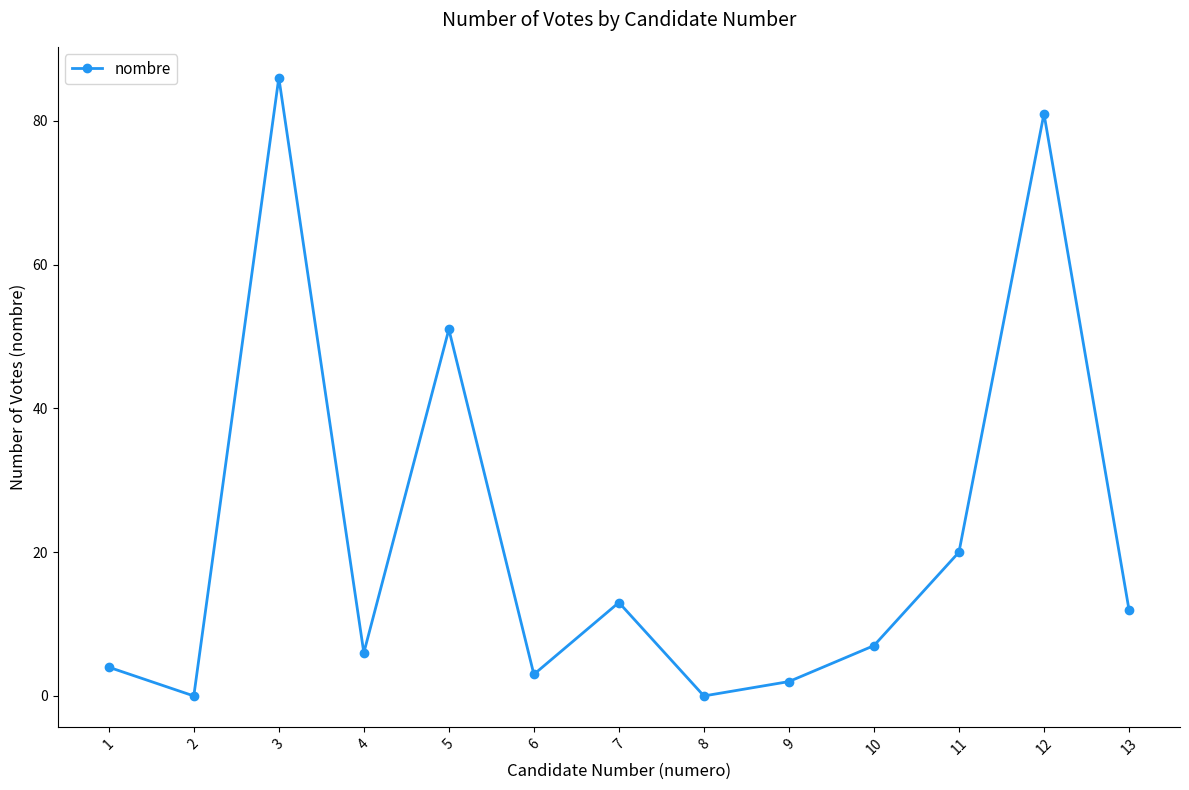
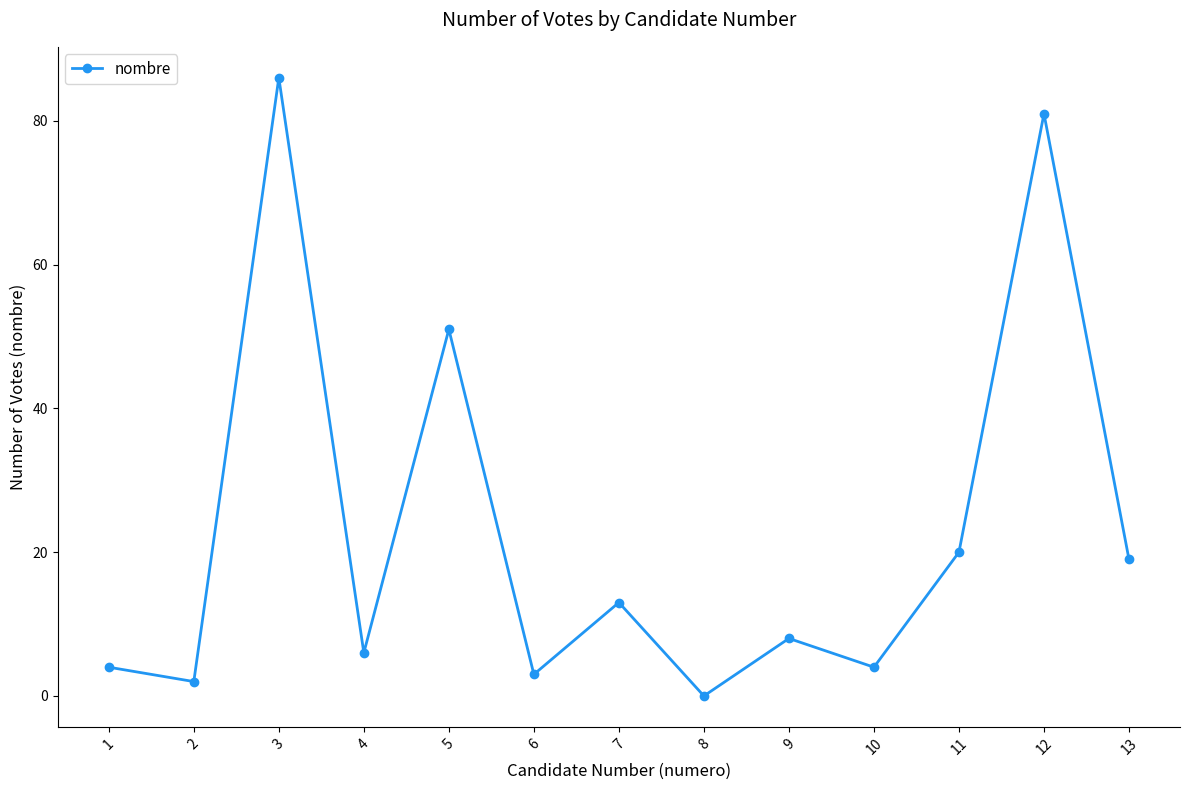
  {
    "1": 4,
-   "2": 0,
+   "2": 2,
    "3": 86,
    "4": 6,
    "5": 51,
    "6": 3,
    "7": 13,
    "8": 0,
-   "9": 2,
-   "10": 7,
+   "9": 8,
+   "10": 4,
    "11": 20,
    "12": 81,
-   "13": 12
+   "13": 19
  }
